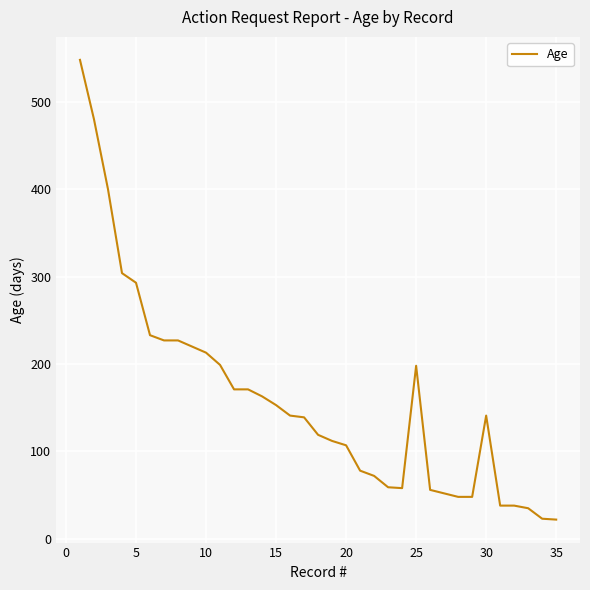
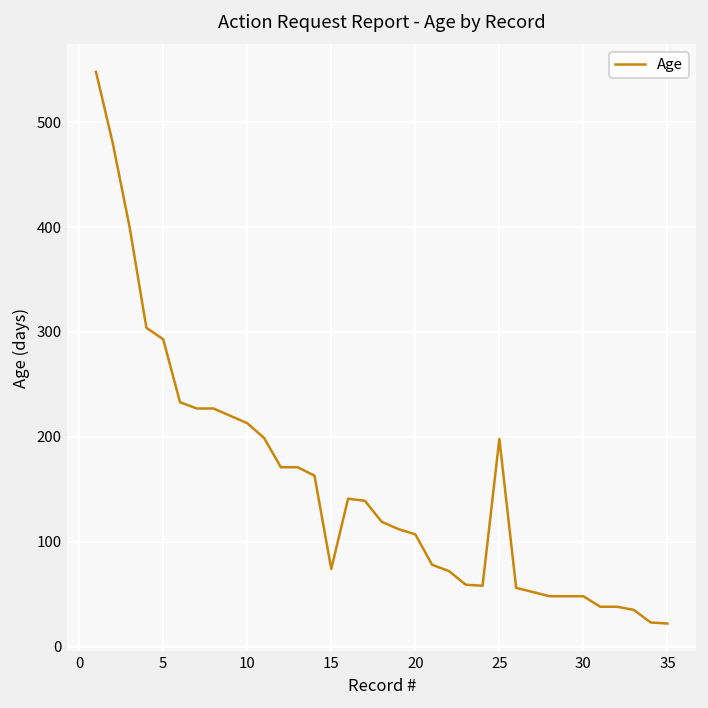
  {
    "5": 290,
    "10": 210,
-   "15": 150,
+   "15": 70,
    "20": 110,
    "25": 200,
-   "30": 140,
+   "30": 50,
    "35": 20
  }
